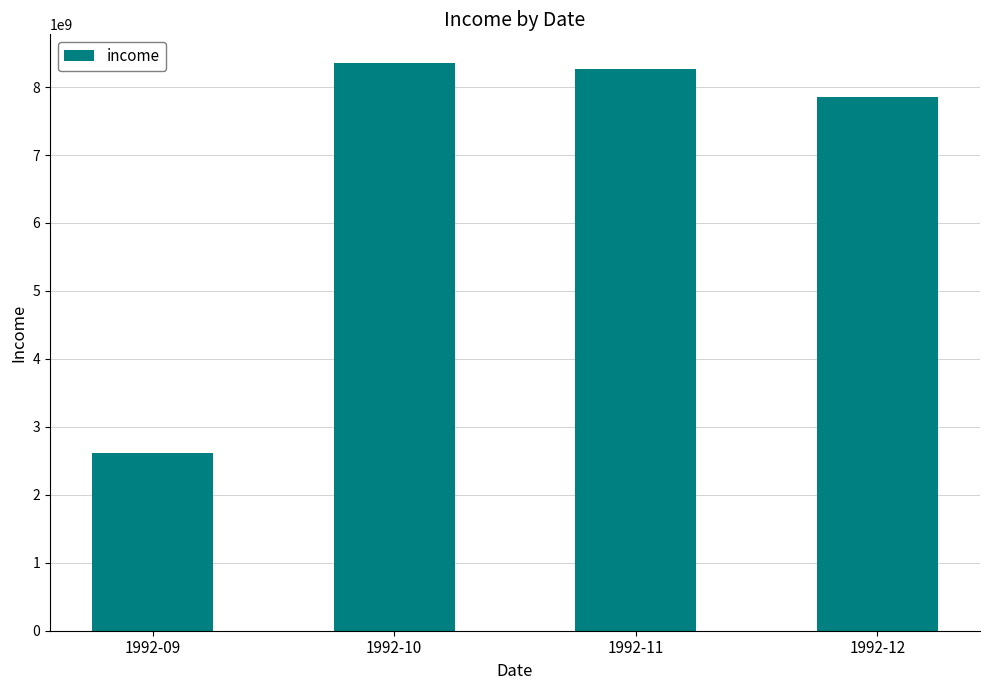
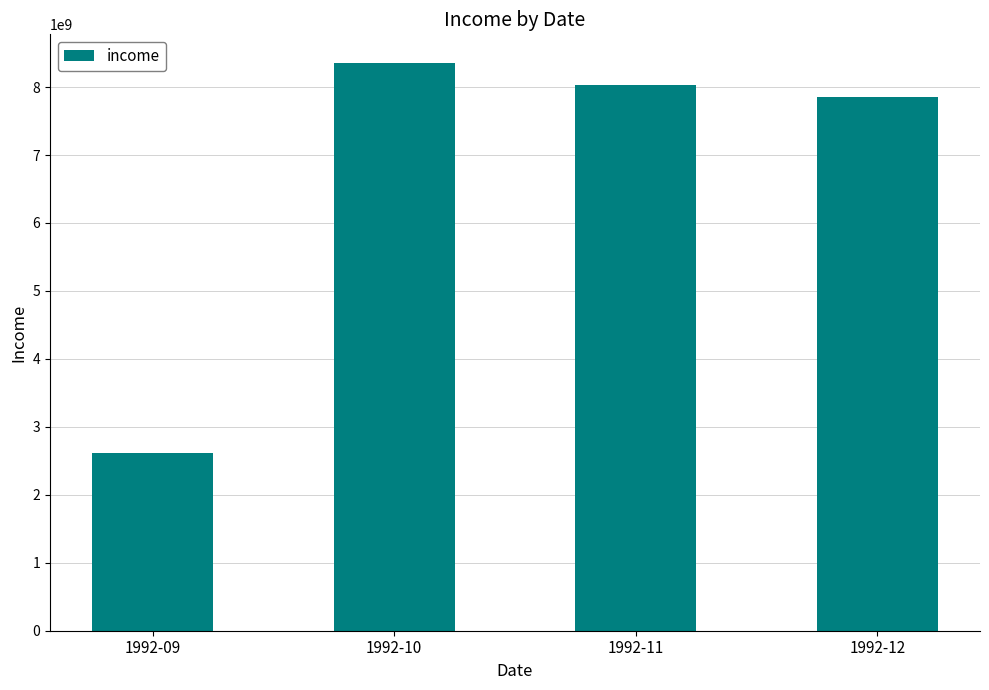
  {
    "1992-09": 2600000000,
    "1992-10": 8400000000,
-   "1992-11": 8300000000,
+   "1992-11": 8000000000,
    "1992-12": 7900000000
  }
